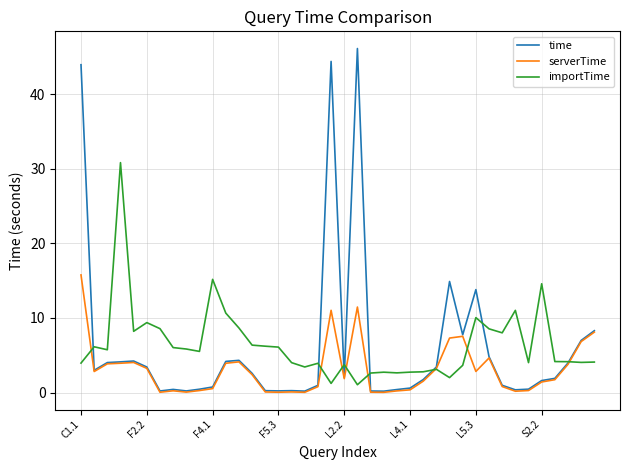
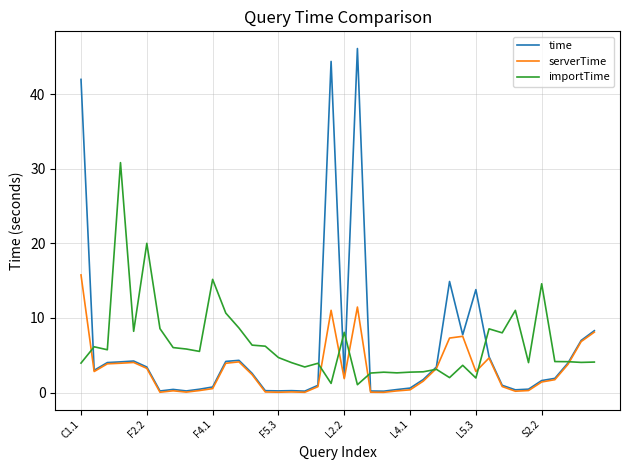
  {
    "time": {
-     "C1.1": 44,
+     "C1.1": 42,
      "L5.3": 14
    },
    "serverTime": {
      "C1.1": 16,
      "L5.3": 3
    },
    "importTime": {
      "C1.1": 4,
-     "F2.2": 9,
+     "F2.2": 20,
      "F4.1": 15,
-     "F5.3": 6,
-     "L2.2": 4,
+     "F5.3": 5,
+     "L2.2": 8,
      "L4.1": 3,
-     "L5.3": 10,
+     "L5.3": 2,
      "S2.2": 15
    }
  }
